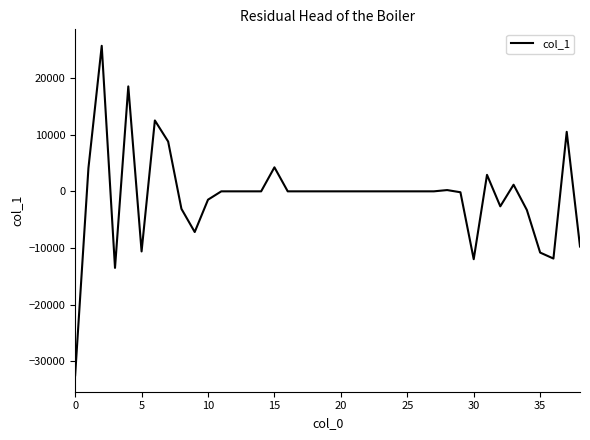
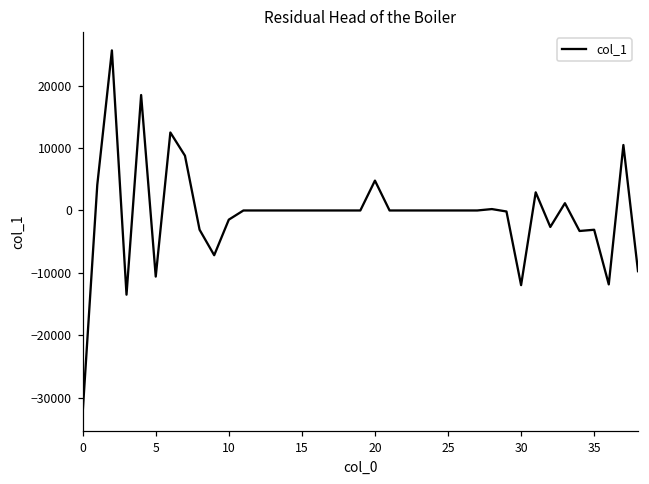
  {
    "0": -32000,
    "5": -11000,
    "10": -1000,
-   "15": 4000,
-   "20": 0,
+   "15": 0,
+   "20": 5000,
    "25": 0,
    "30": -12000,
-   "35": -11000
+   "35": -3000
  }
